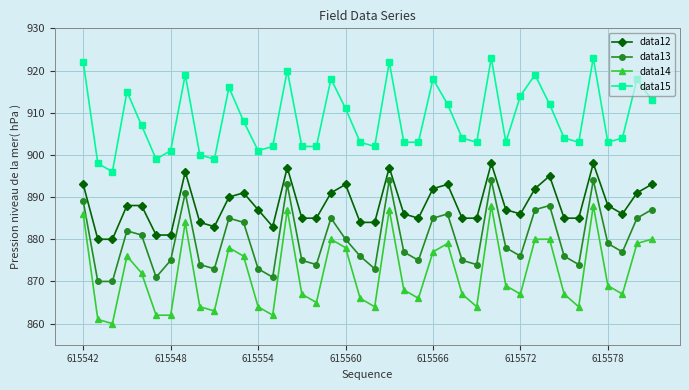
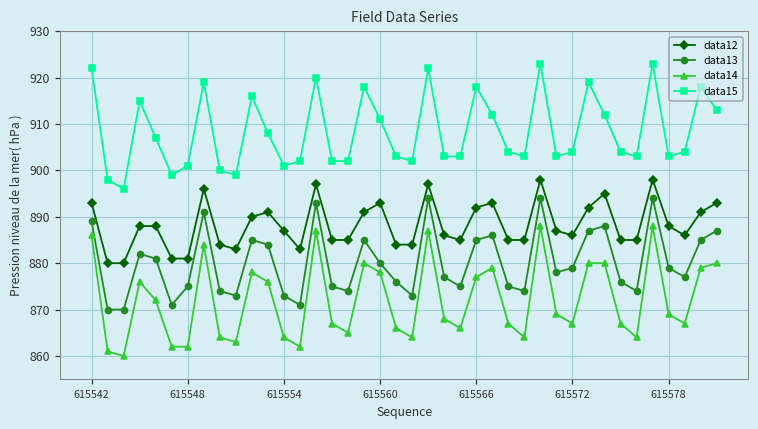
  {
    "data12": {
      "615542": 893,
      "615548": 881,
      "615554": 887,
      "615560": 893,
      "615566": 892,
      "615572": 886,
      "615578": 888
    },
    "data13": {
      "615542": 889,
      "615548": 875,
      "615554": 873,
      "615560": 880,
      "615566": 885,
-     "615572": 876,
+     "615572": 879,
      "615578": 879
    },
    "data14": {
      "615542": 886,
      "615548": 862,
      "615554": 864,
      "615560": 878,
      "615566": 877,
      "615572": 867,
      "615578": 869
    },
    "data15": {
      "615542": 922,
      "615548": 901,
      "615554": 901,
      "615560": 911,
      "615566": 918,
-     "615572": 914,
+     "615572": 904,
      "615578": 903
    }
  }
